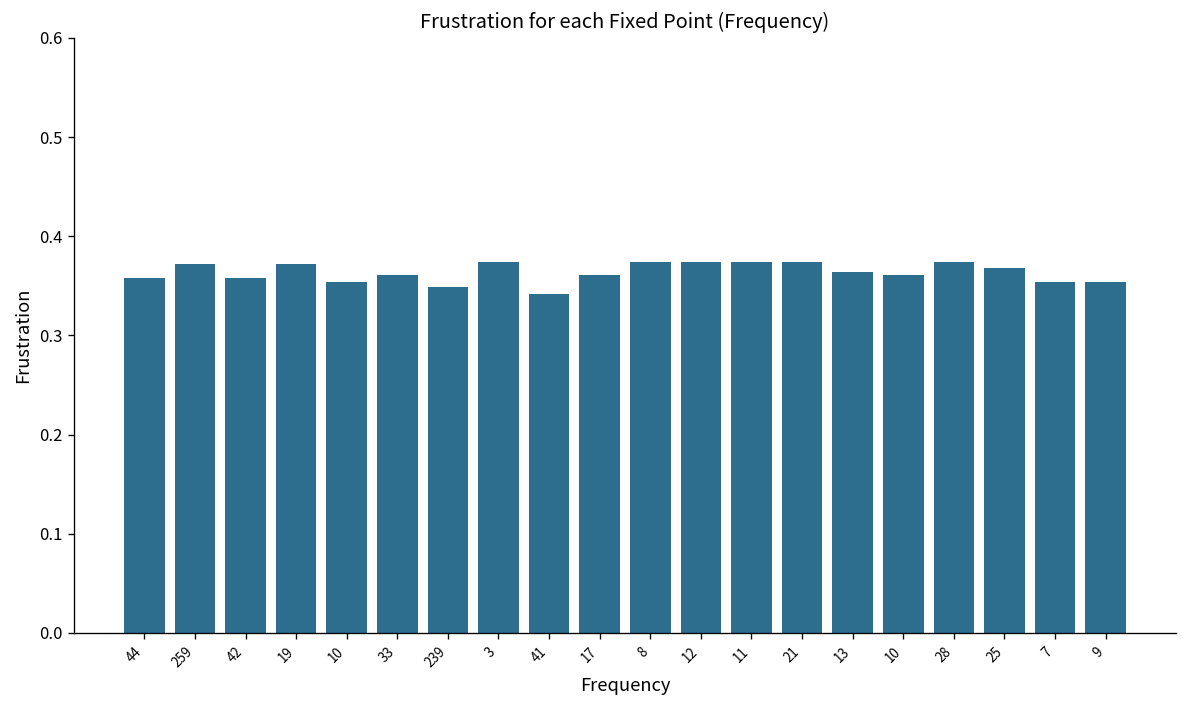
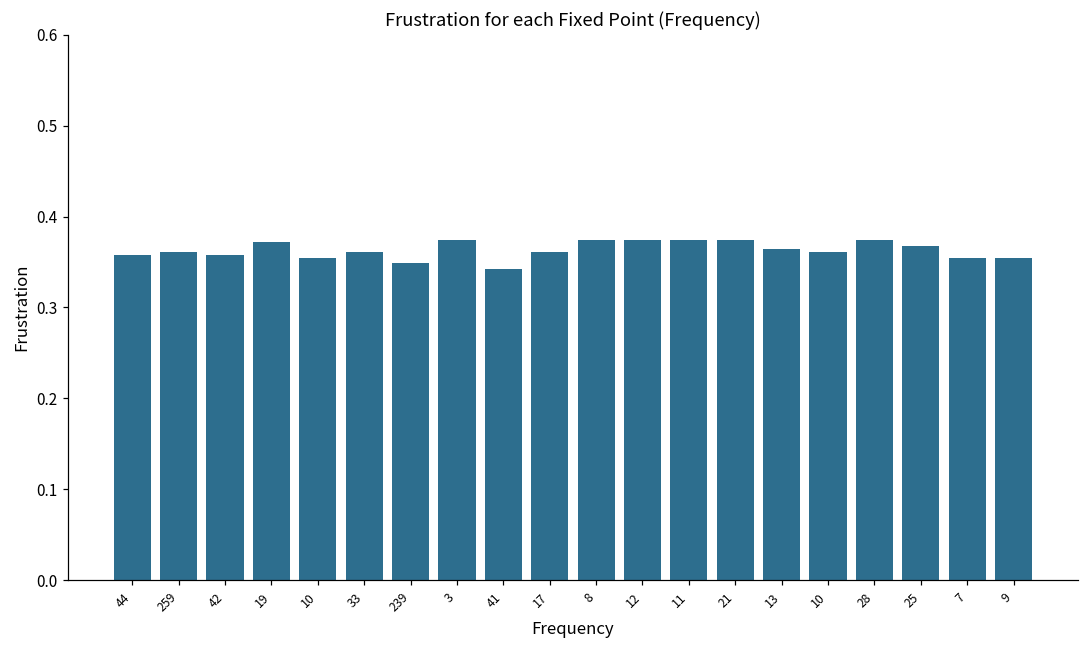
  {
    "44": 0.36,
-   "259": 0.37,
+   "259": 0.36,
    "42": 0.36,
    "19": 0.37,
    "33": 0.36,
    "239": 0.35,
    "3": 0.37,
    "41": 0.34,
    "17": 0.36,
    "8": 0.37,
    "12": 0.37,
    "11": 0.37,
    "21": 0.37,
    "13": 0.36,
    "28": 0.37,
    "25": 0.37,
    "7": 0.35,
    "9": 0.35
  }
